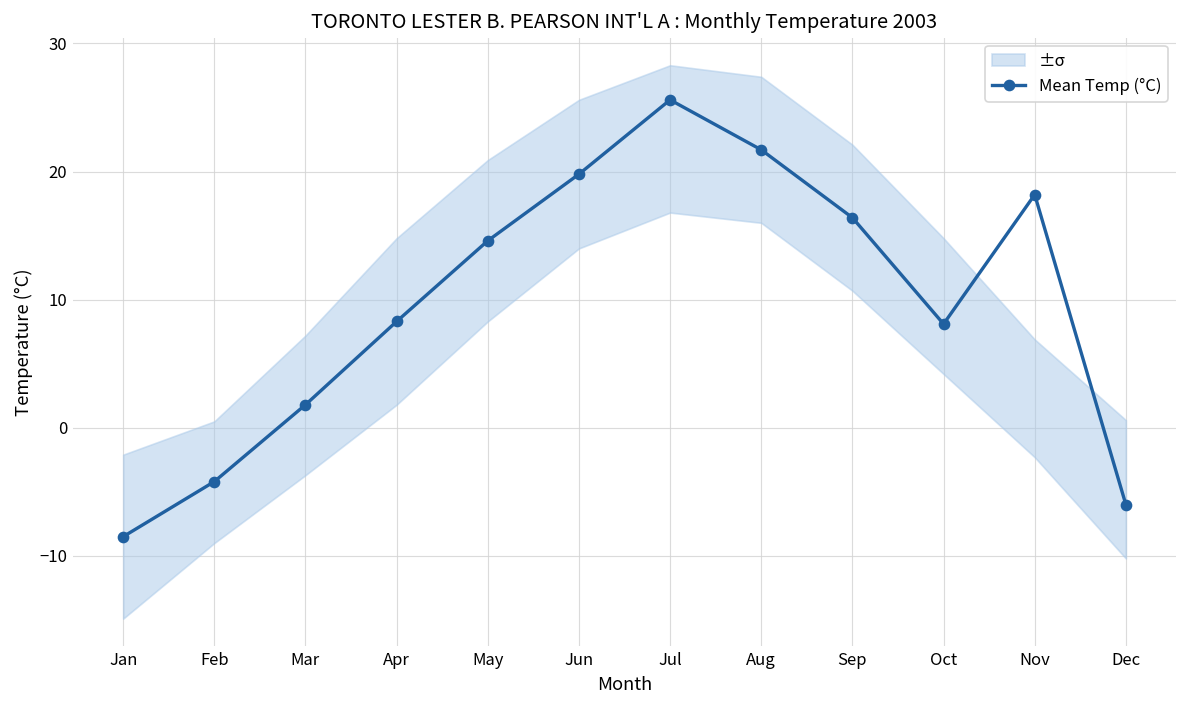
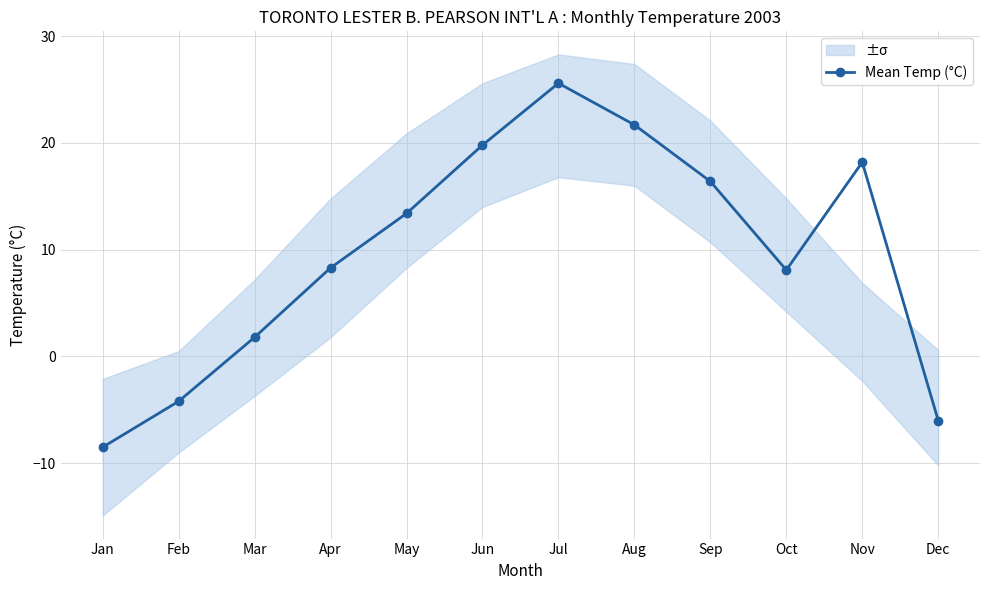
  {
    "Mean Temp (°C)": {
      "Jan": -8.5,
      "Feb": -4.2,
      "Mar": 1.8,
      "Apr": 8.3,
-     "May": 14.6,
+     "May": 13.4,
      "Jun": 19.8,
      "Jul": 25.6,
      "Aug": 21.7,
      "Sep": 16.4,
      "Oct": 8.1,
      "Nov": 18.2,
      "Dec": -6.0
    }
  }
